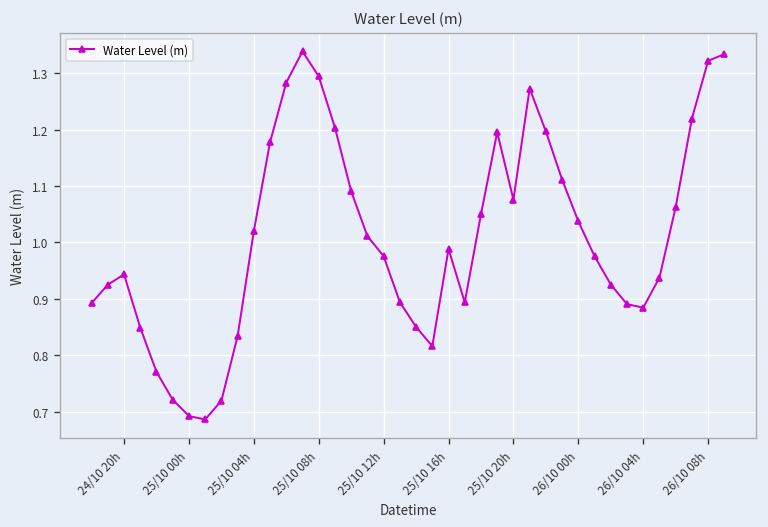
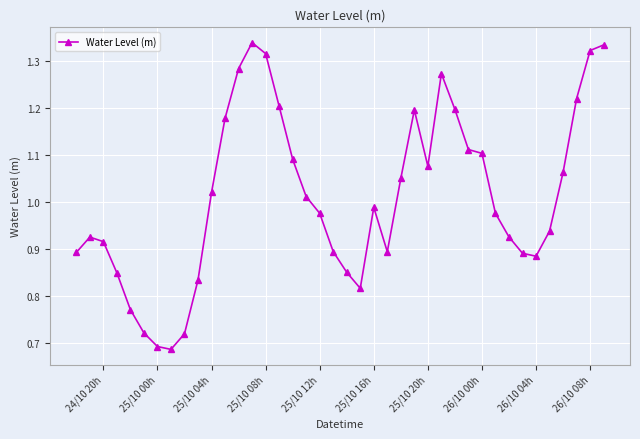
  {
-   "24/10 20h": 0.94,
+   "24/10 20h": 0.92,
    "25/10 00h": 0.69,
    "25/10 04h": 1.02,
-   "25/10 08h": 1.29,
+   "25/10 08h": 1.32,
    "25/10 12h": 0.98,
    "25/10 16h": 0.99,
    "25/10 20h": 1.08,
-   "26/10 00h": 1.04,
+   "26/10 00h": 1.10,
    "26/10 04h": 0.88,
    "26/10 08h": 1.32
  }
